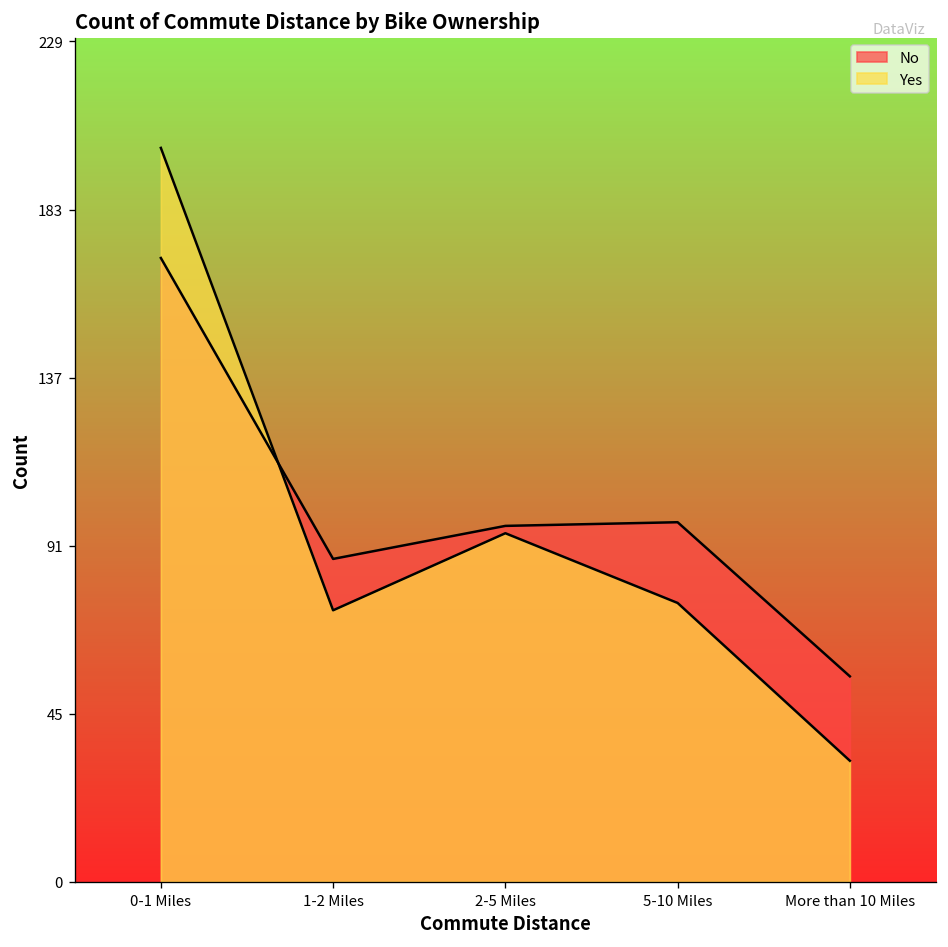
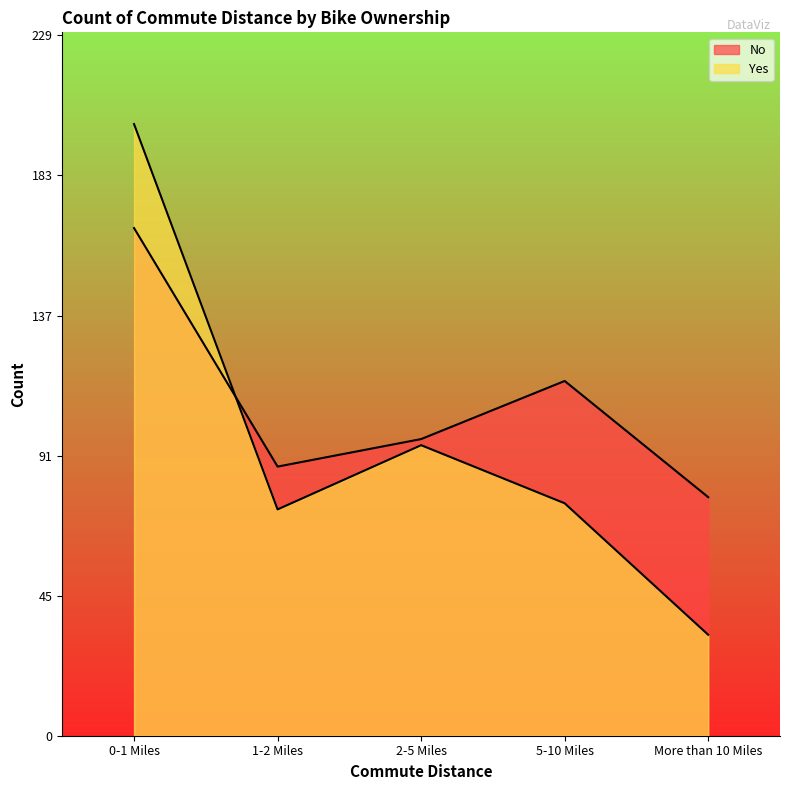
  {
    "No": {
-     "0-1 Miles": 170,
+     "0-1 Miles": 166,
      "1-2 Miles": 88,
      "2-5 Miles": 97,
-     "5-10 Miles": 98,
-     "More than 10 Miles": 56
+     "5-10 Miles": 116,
+     "More than 10 Miles": 78
    },
    "Yes": {
      "0-1 Miles": 200,
      "1-2 Miles": 74,
      "2-5 Miles": 95,
      "5-10 Miles": 76,
      "More than 10 Miles": 33
    }
  }
